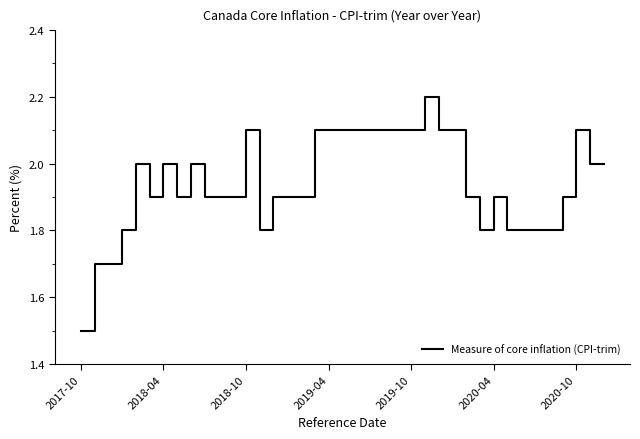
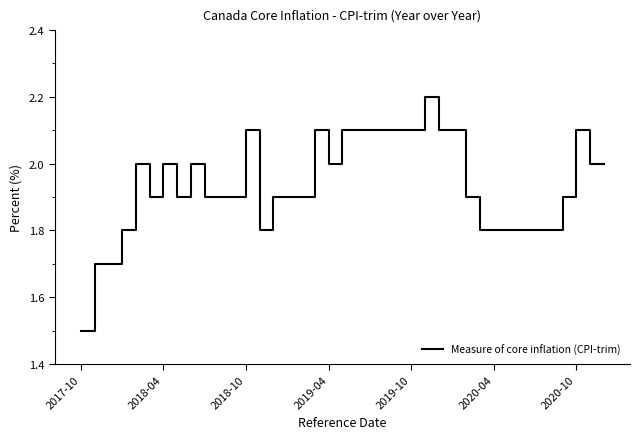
  {
    "2017-10": 1.5,
    "2018-04": 2.0,
    "2018-10": 2.1,
-   "2019-04": 2.1,
+   "2019-04": 2.0,
    "2019-10": 2.1,
-   "2020-04": 1.9,
+   "2020-04": 1.8,
    "2020-10": 2.1
  }
